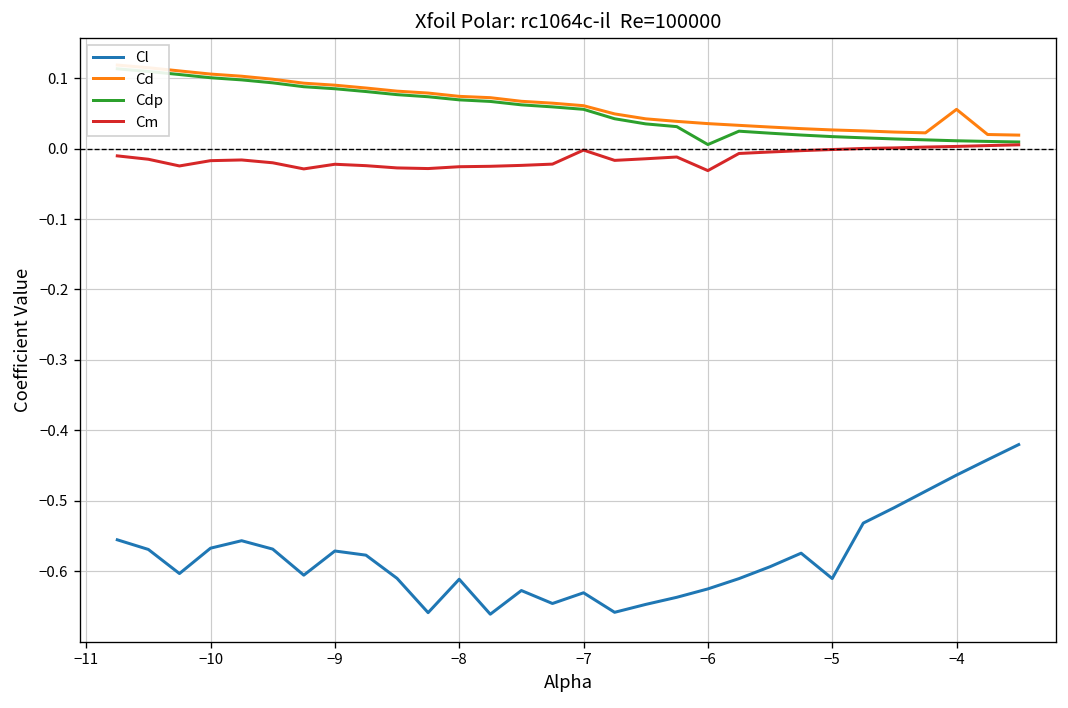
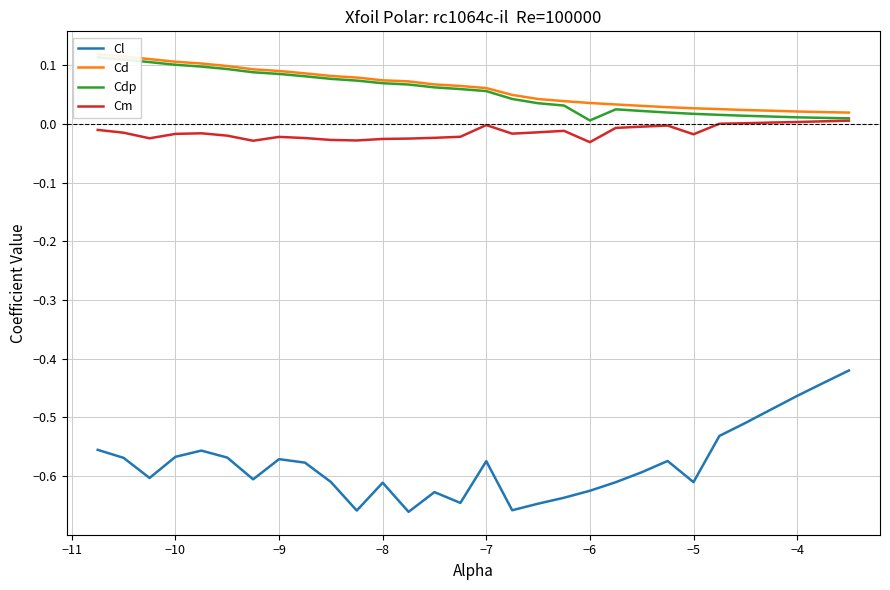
  {
    "Cl": {
      "−10": -0.57,
      "−9": -0.57,
      "−8": -0.61,
-     "−7": -0.63,
+     "−7": -0.57,
      "−6": -0.62,
      "−5": -0.61,
      "−4": -0.46
    },
    "Cd": {
      "−10": 0.11,
      "−9": 0.09,
      "−8": 0.07,
      "−7": 0.06,
      "−6": 0.04,
      "−5": 0.03,
-     "−4": 0.06
+     "−4": 0.02
    },
    "Cdp": {
      "−10": 0.10,
      "−9": 0.08,
      "−8": 0.07,
      "−7": 0.06,
      "−6": 0.01,
      "−5": 0.02,
      "−4": 0.01
    },
    "Cm": {
      "−10": -0.02,
      "−9": -0.02,
      "−8": -0.03,
      "−7": 0.00,
      "−6": -0.03,
-     "−5": 0.00,
+     "−5": -0.02,
      "−4": 0.00
    }
  }
